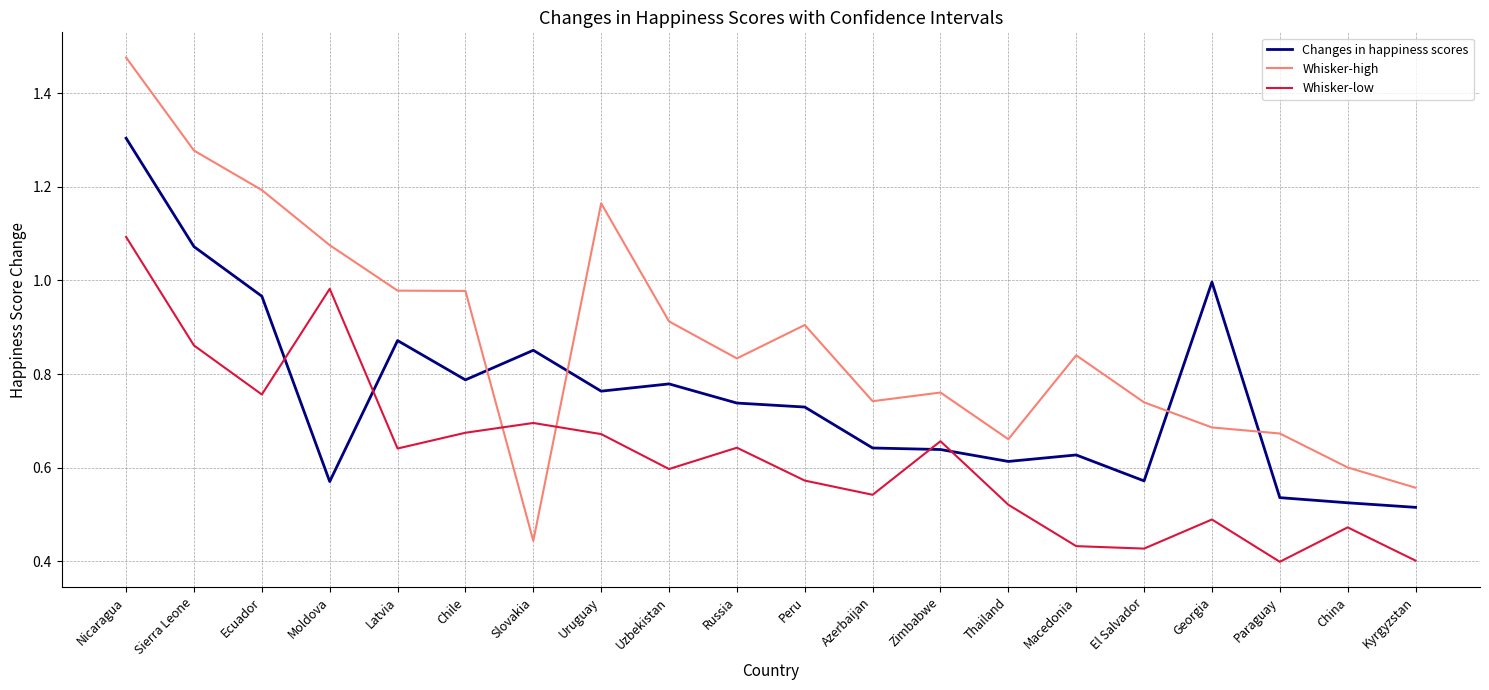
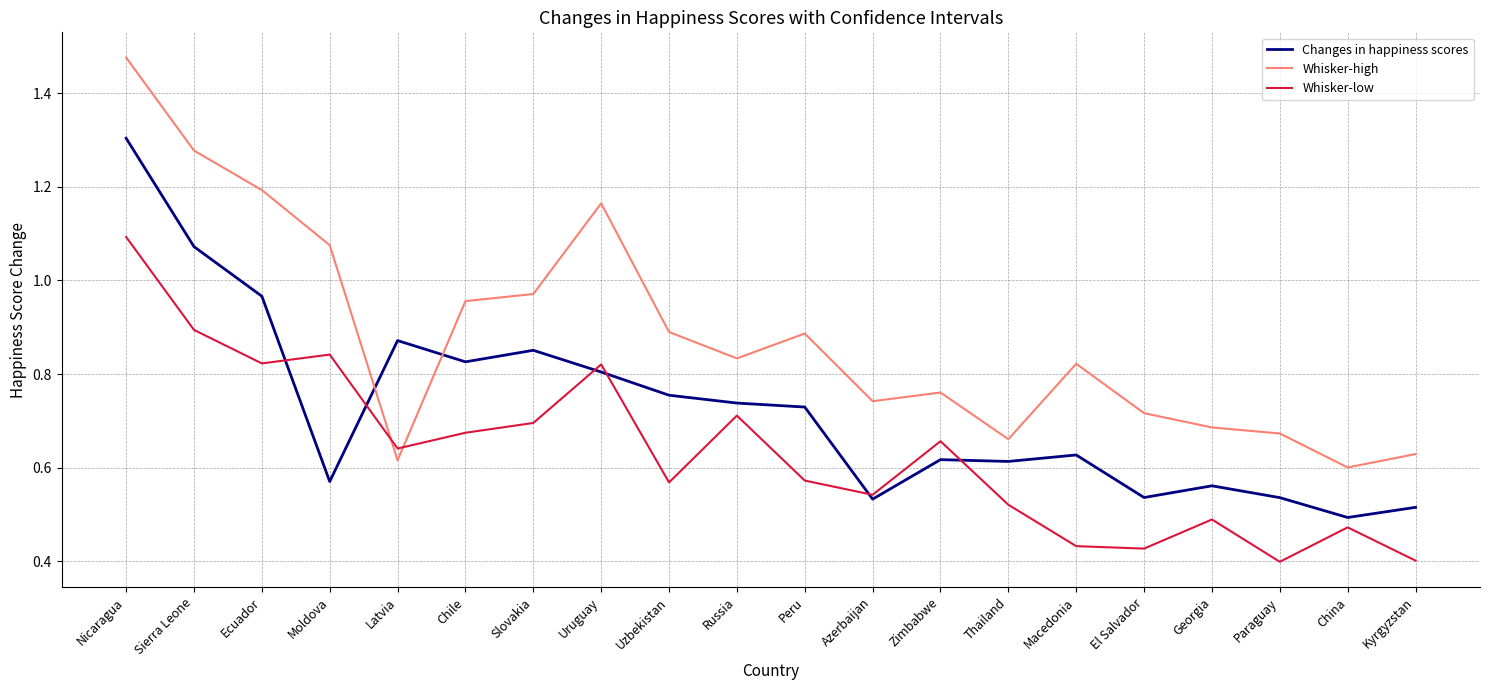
  {
    "Changes in happiness scores": {
      "Nicaragua": 1.30,
      "Sierra Leone": 1.07,
      "Ecuador": 0.97,
      "Moldova": 0.57,
      "Latvia": 0.87,
-     "Chile": 0.79,
+     "Chile": 0.83,
      "Slovakia": 0.85,
-     "Uruguay": 0.76,
-     "Uzbekistan": 0.78,
+     "Uruguay": 0.80,
+     "Uzbekistan": 0.75,
      "Russia": 0.74,
      "Peru": 0.73,
-     "Azerbaijan": 0.64,
-     "Zimbabwe": 0.64,
+     "Azerbaijan": 0.53,
+     "Zimbabwe": 0.62,
      "Thailand": 0.61,
      "Macedonia": 0.63,
-     "El Salvador": 0.57,
-     "Georgia": 1.00,
+     "El Salvador": 0.54,
+     "Georgia": 0.56,
      "Paraguay": 0.54,
-     "China": 0.52,
+     "China": 0.49,
      "Kyrgyzstan": 0.52
    },
    "Whisker-high": {
      "Nicaragua": 1.48,
      "Sierra Leone": 1.28,
      "Ecuador": 1.19,
      "Moldova": 1.08,
-     "Latvia": 0.98,
-     "Chile": 0.98,
-     "Slovakia": 0.44,
+     "Latvia": 0.62,
+     "Chile": 0.96,
+     "Slovakia": 0.97,
      "Uruguay": 1.16,
-     "Uzbekistan": 0.91,
+     "Uzbekistan": 0.89,
      "Russia": 0.83,
-     "Peru": 0.90,
+     "Peru": 0.89,
      "Azerbaijan": 0.74,
      "Zimbabwe": 0.76,
      "Thailand": 0.66,
-     "Macedonia": 0.84,
-     "El Salvador": 0.74,
+     "Macedonia": 0.82,
+     "El Salvador": 0.72,
      "Georgia": 0.69,
      "Paraguay": 0.67,
      "China": 0.60,
-     "Kyrgyzstan": 0.56
+     "Kyrgyzstan": 0.63
    },
    "Whisker-low": {
      "Nicaragua": 1.09,
-     "Sierra Leone": 0.86,
-     "Ecuador": 0.76,
-     "Moldova": 0.98,
+     "Sierra Leone": 0.89,
+     "Ecuador": 0.82,
+     "Moldova": 0.84,
      "Latvia": 0.64,
      "Chile": 0.67,
      "Slovakia": 0.70,
-     "Uruguay": 0.67,
-     "Uzbekistan": 0.60,
-     "Russia": 0.64,
+     "Uruguay": 0.82,
+     "Uzbekistan": 0.57,
+     "Russia": 0.71,
      "Peru": 0.57,
      "Azerbaijan": 0.54,
      "Zimbabwe": 0.66,
      "Thailand": 0.52,
      "Macedonia": 0.43,
      "El Salvador": 0.43,
      "Georgia": 0.49,
      "Paraguay": 0.40,
      "China": 0.47,
      "Kyrgyzstan": 0.40
    }
  }
